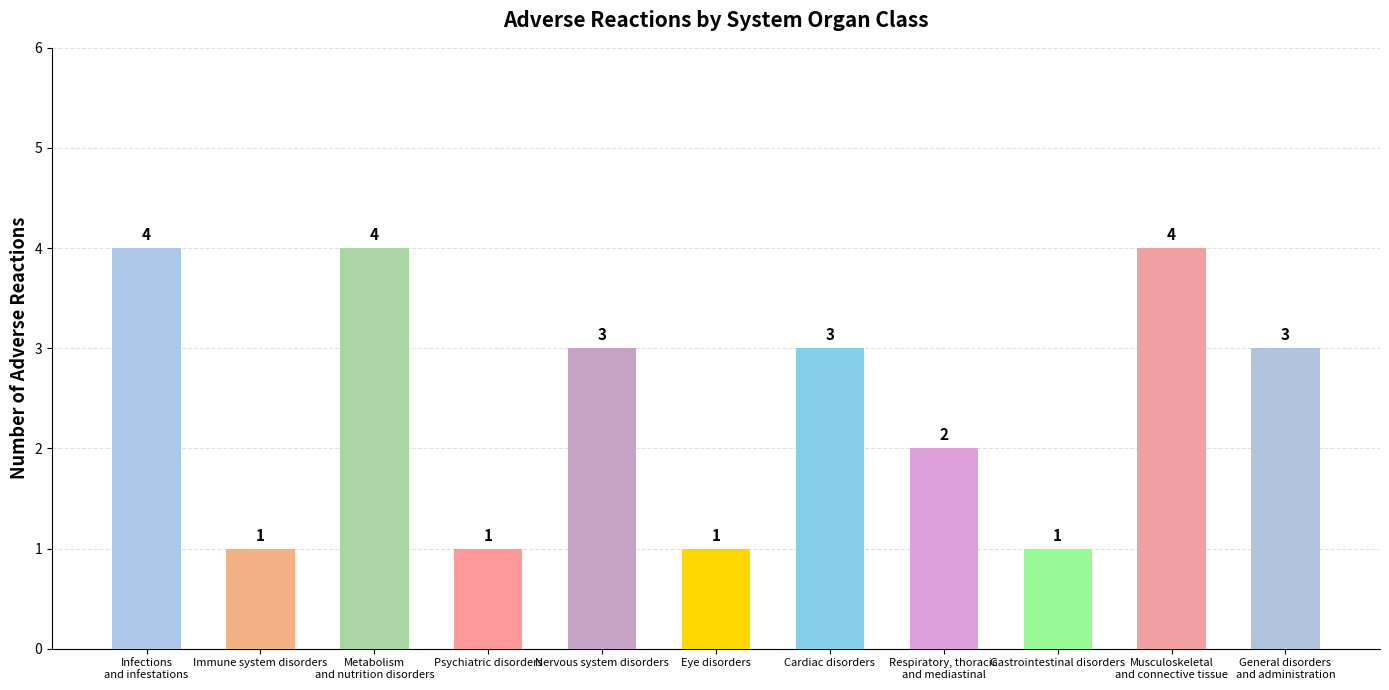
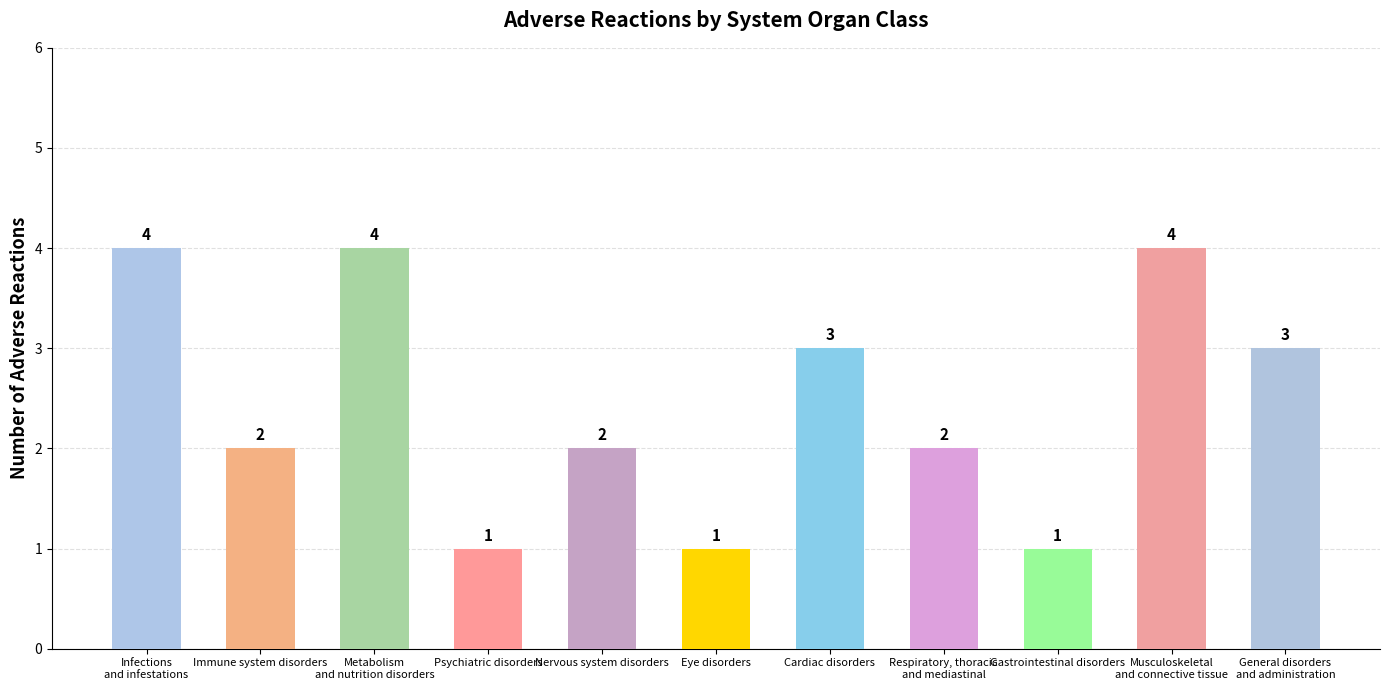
  {
    "Infections and infestations": 4,
-   "Immune system disorders": 1,
+   "Immune system disorders": 2,
    "Metabolism and nutrition disorders": 4,
    "Psychiatric disorders": 1,
-   "Nervous system disorders": 3,
+   "Nervous system disorders": 2,
    "Eye disorders": 1,
    "Cardiac disorders": 3,
    "Respiratory, thoracic and mediastinal": 2,
    "Gastrointestinal disorders": 1,
    "Musculoskeletal and connective tissue": 4,
    "General disorders and administration": 3
  }
